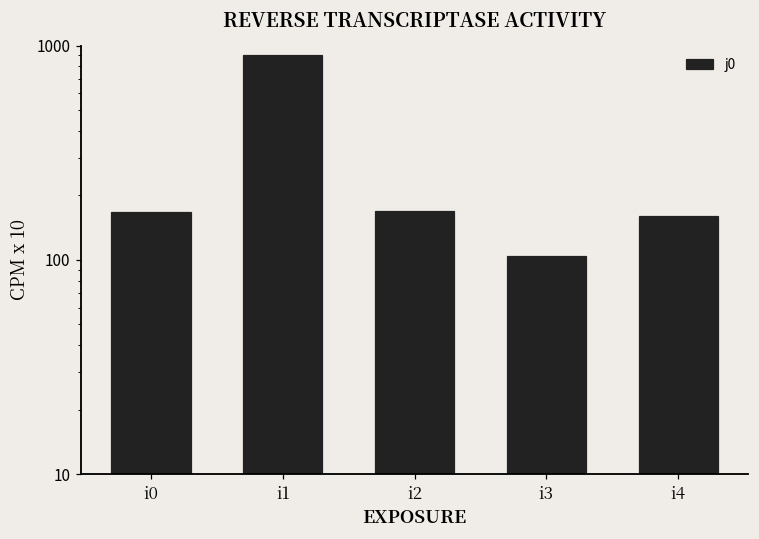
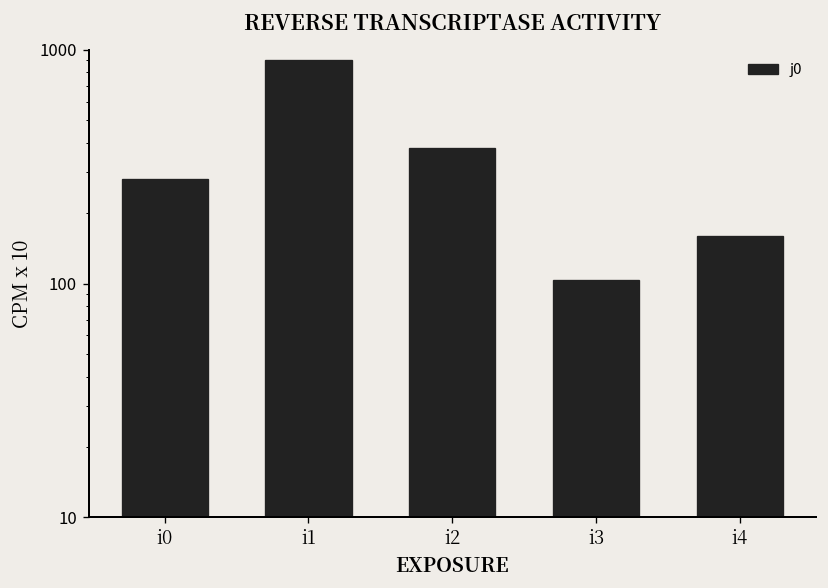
  {
-   "i0": 170,
+   "i0": 280,
    "i1": 900,
-   "i2": 170,
+   "i2": 380,
    "i3": 100,
    "i4": 160
  }
